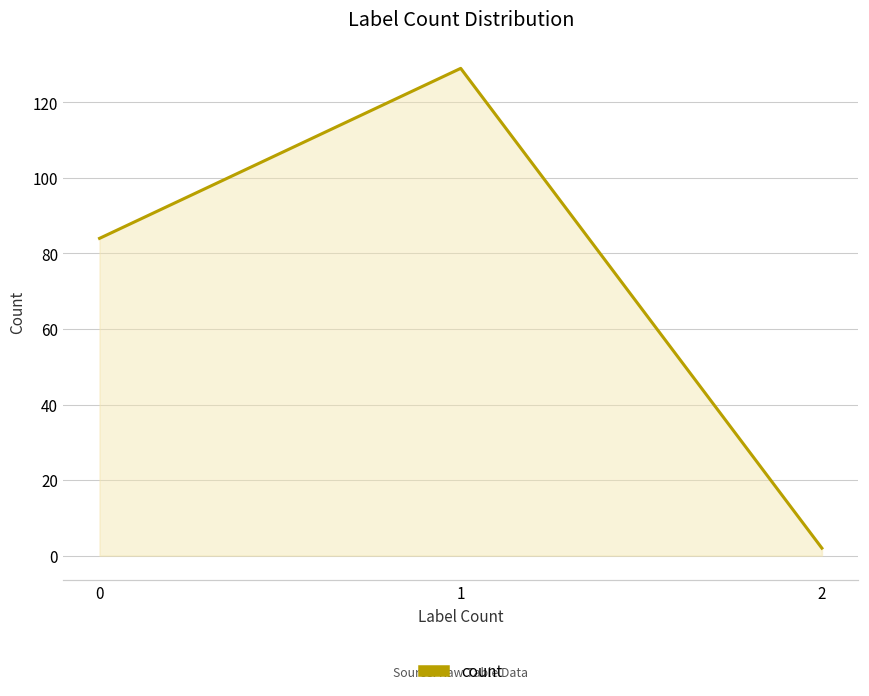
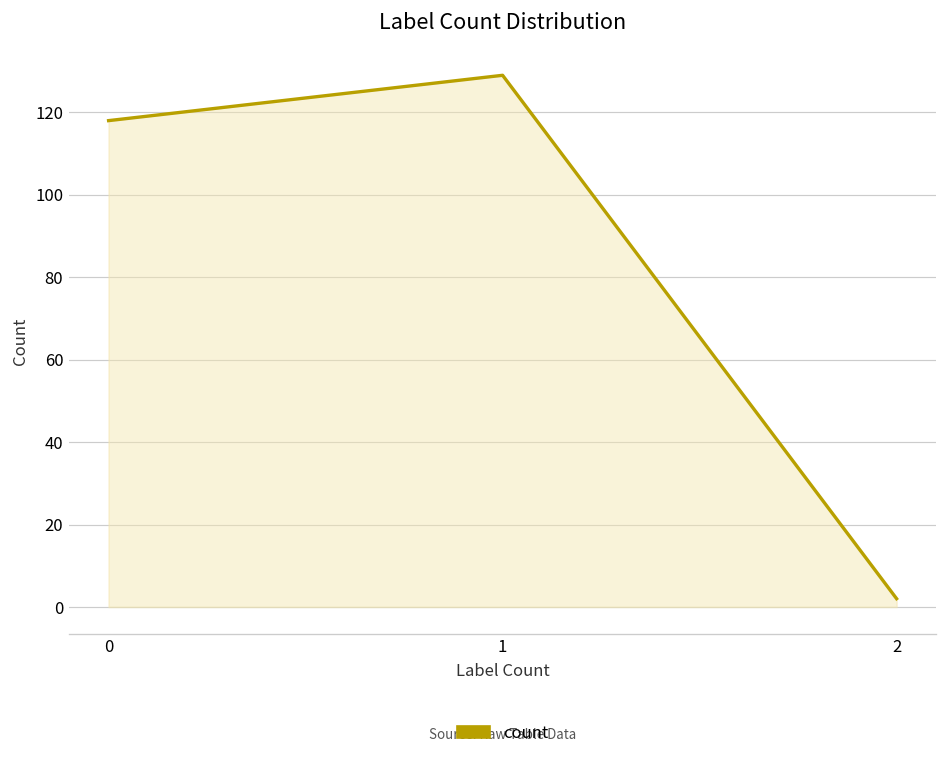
  {
-   "0": 84,
+   "0": 118,
    "1": 129,
    "2": 2
  }
